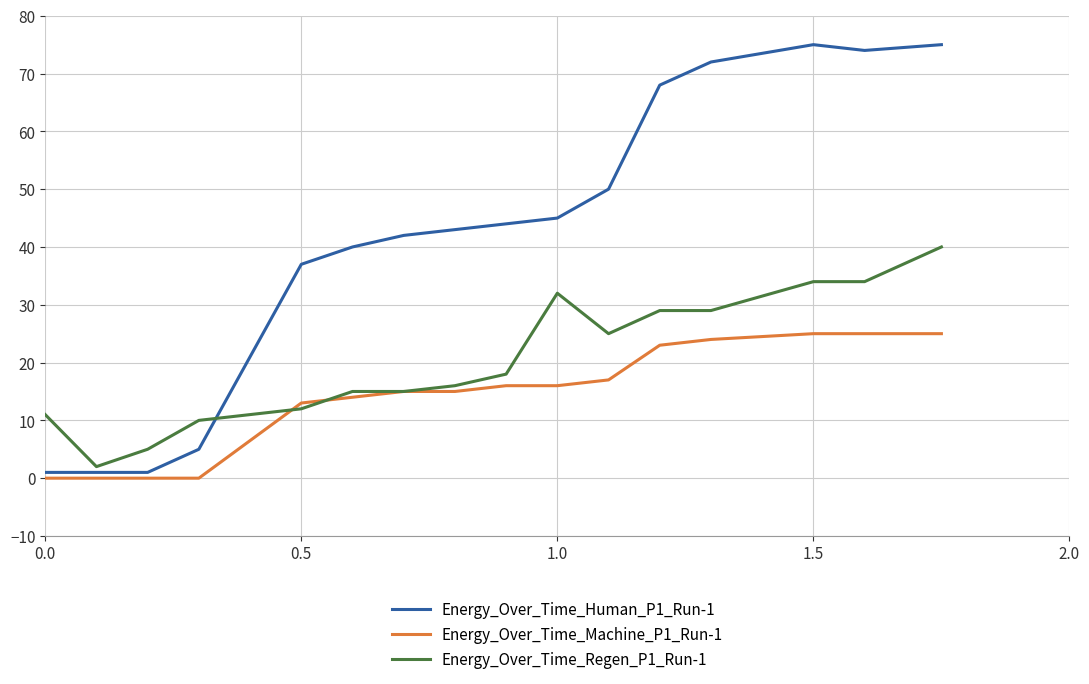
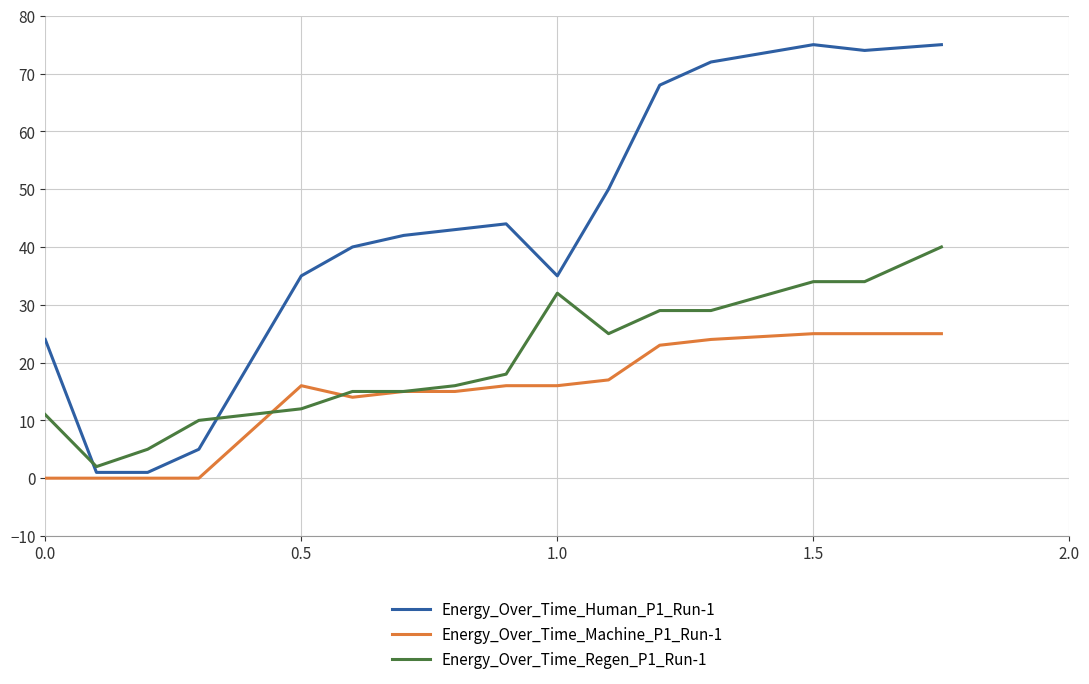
  {
    "Energy_Over_Time_Human_P1_Run-1": {
-     "0.0": 1,
-     "0.5": 37,
-     "1.0": 45,
+     "0.0": 24,
+     "0.5": 35,
+     "1.0": 35,
      "1.5": 75
    },
    "Energy_Over_Time_Machine_P1_Run-1": {
      "0.0": 0,
-     "0.5": 13,
+     "0.5": 16,
      "1.0": 16,
      "1.5": 25
    },
    "Energy_Over_Time_Regen_P1_Run-1": {
      "0.0": 11,
      "0.5": 12,
      "1.0": 32,
      "1.5": 34
    }
  }
